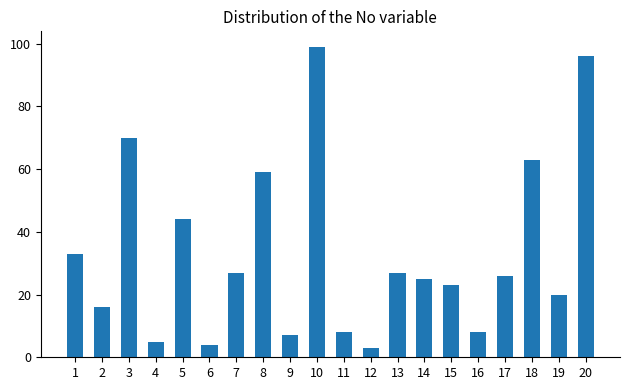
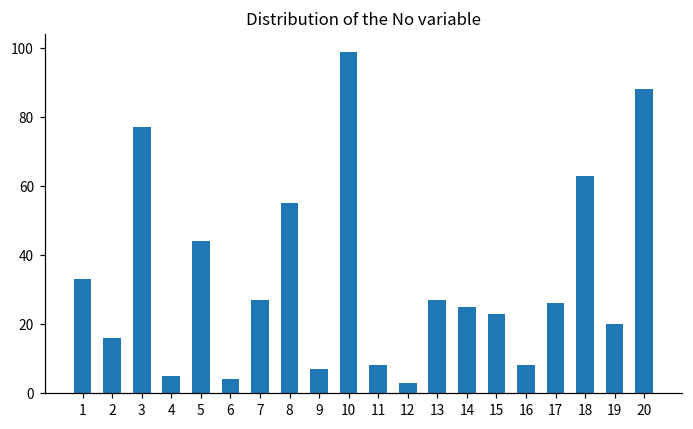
  {
    "1": 33,
    "2": 16,
-   "3": 70,
+   "3": 77,
    "4": 5,
    "5": 44,
    "6": 4,
    "7": 27,
-   "8": 59,
+   "8": 55,
    "9": 7,
    "10": 99,
    "11": 8,
    "12": 3,
    "13": 27,
    "14": 25,
    "15": 23,
    "16": 8,
    "17": 26,
    "18": 63,
    "19": 20,
-   "20": 96
+   "20": 88
  }
